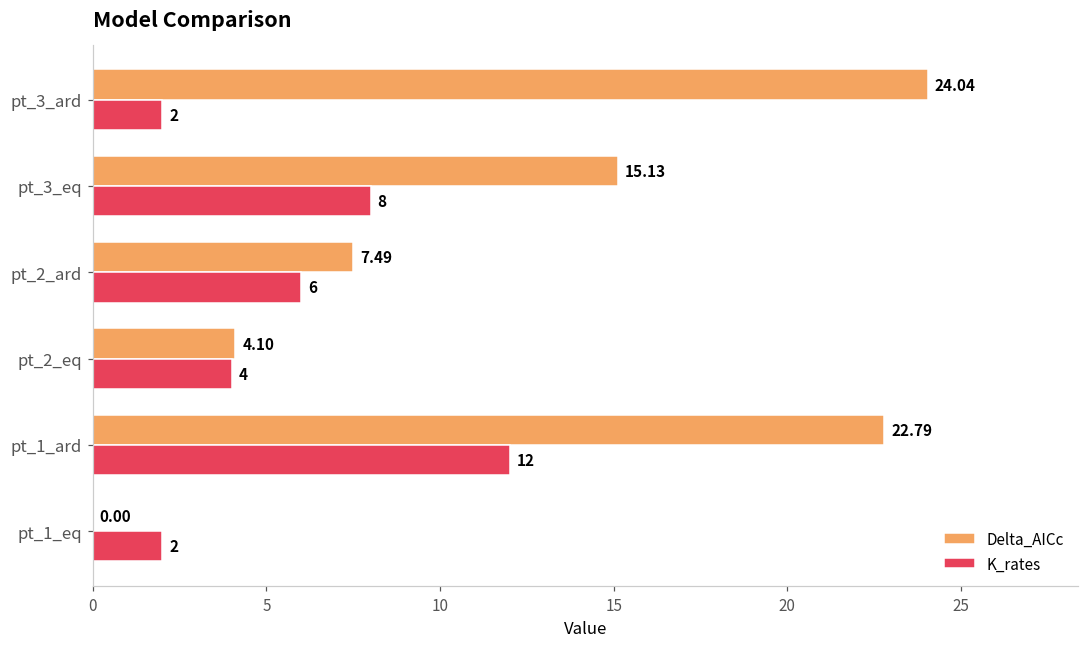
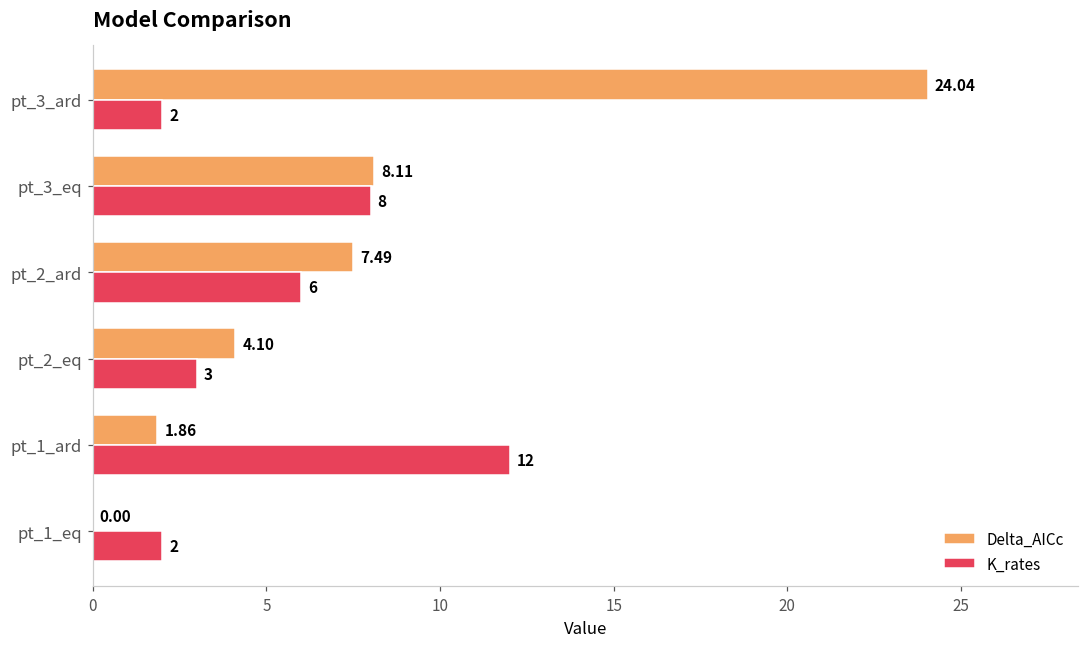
  {
    "Delta_AICc": {
      "pt_3_ard": 24.04,
-     "pt_3_eq": 15.13,
+     "pt_3_eq": 8.11,
      "pt_2_ard": 7.49,
      "pt_2_eq": 4.10,
-     "pt_1_ard": 22.79,
+     "pt_1_ard": 1.86,
      "pt_1_eq": 0.00
    },
    "K_rates": {
      "pt_3_ard": 2,
      "pt_3_eq": 8,
      "pt_2_ard": 6,
-     "pt_2_eq": 4,
+     "pt_2_eq": 3,
      "pt_1_ard": 12,
      "pt_1_eq": 2
    }
  }
